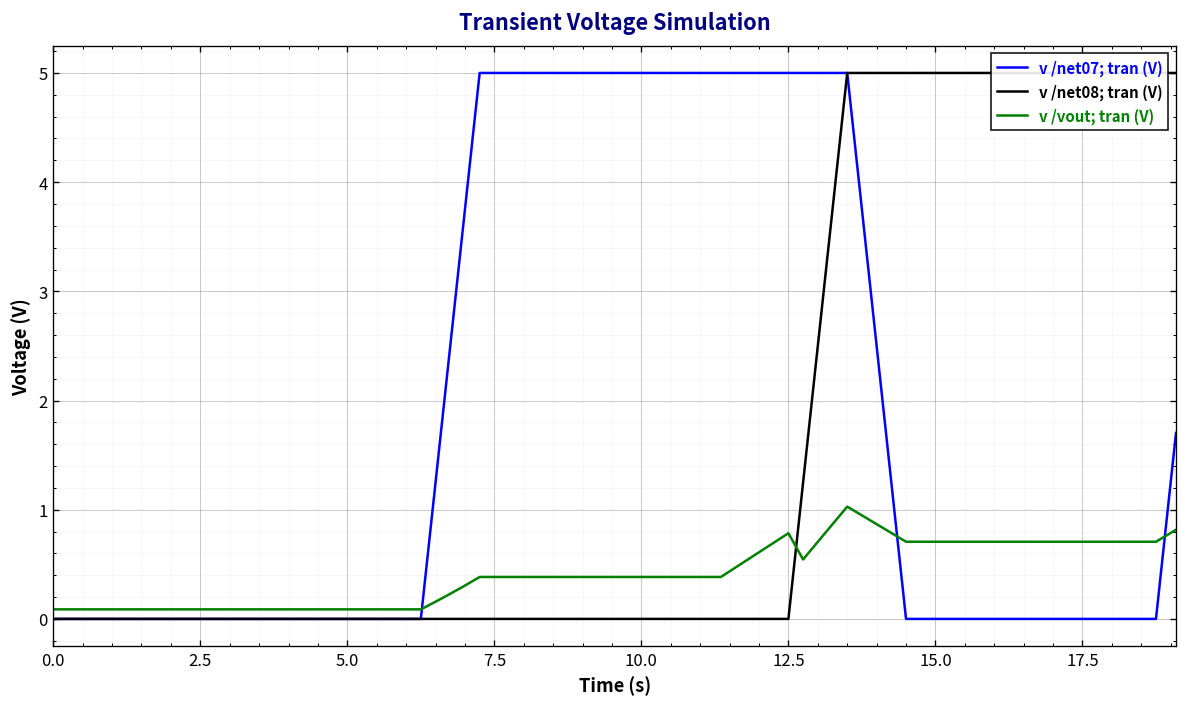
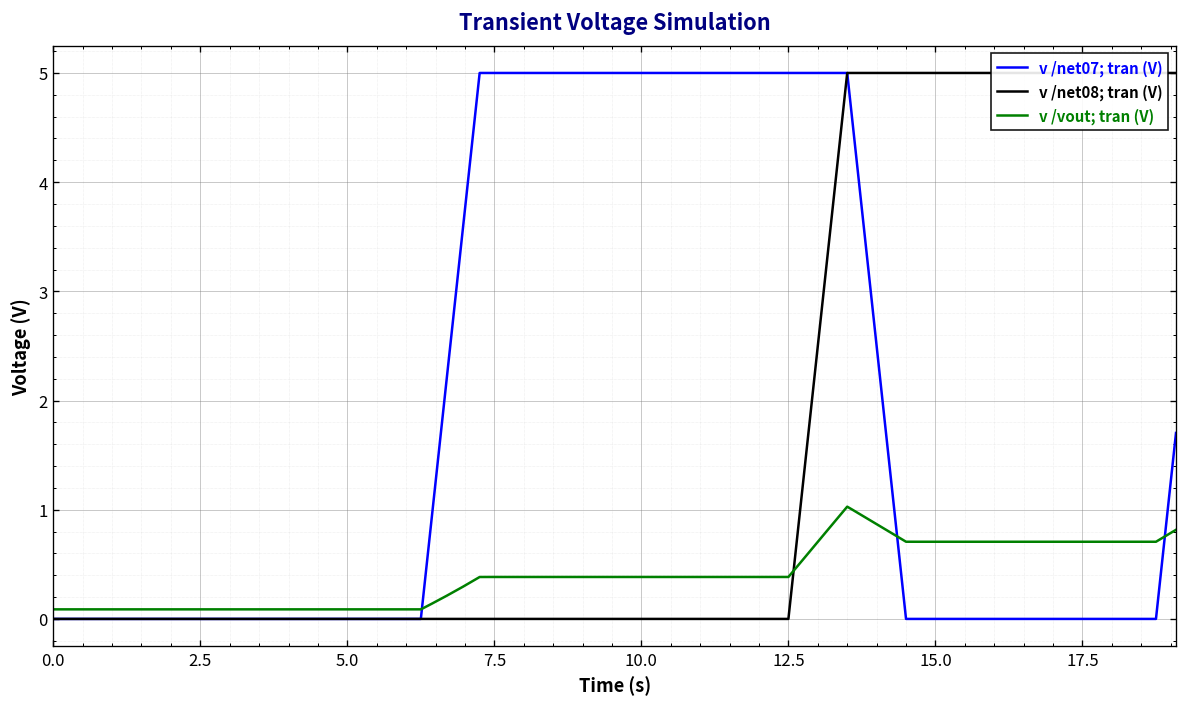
  {
    "v /net07; tran (V)": {
      "12.5": 5.0
    },
    "v /net08; tran (V)": {
      "12.5": 0.0
    },
    "v /vout; tran (V)": {
      "0.0": 0.1,
-     "12.5": 0.8
+     "12.5": 0.4
    }
  }
